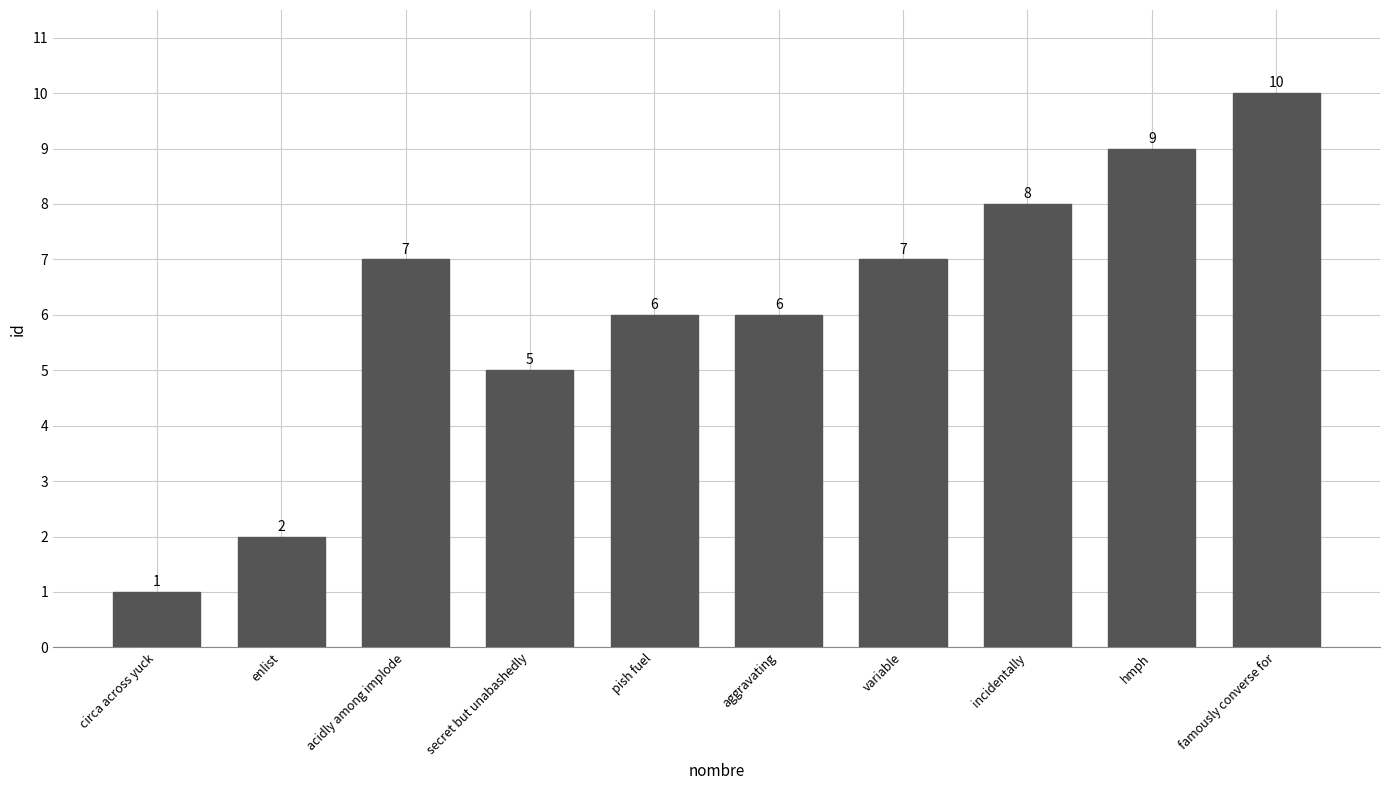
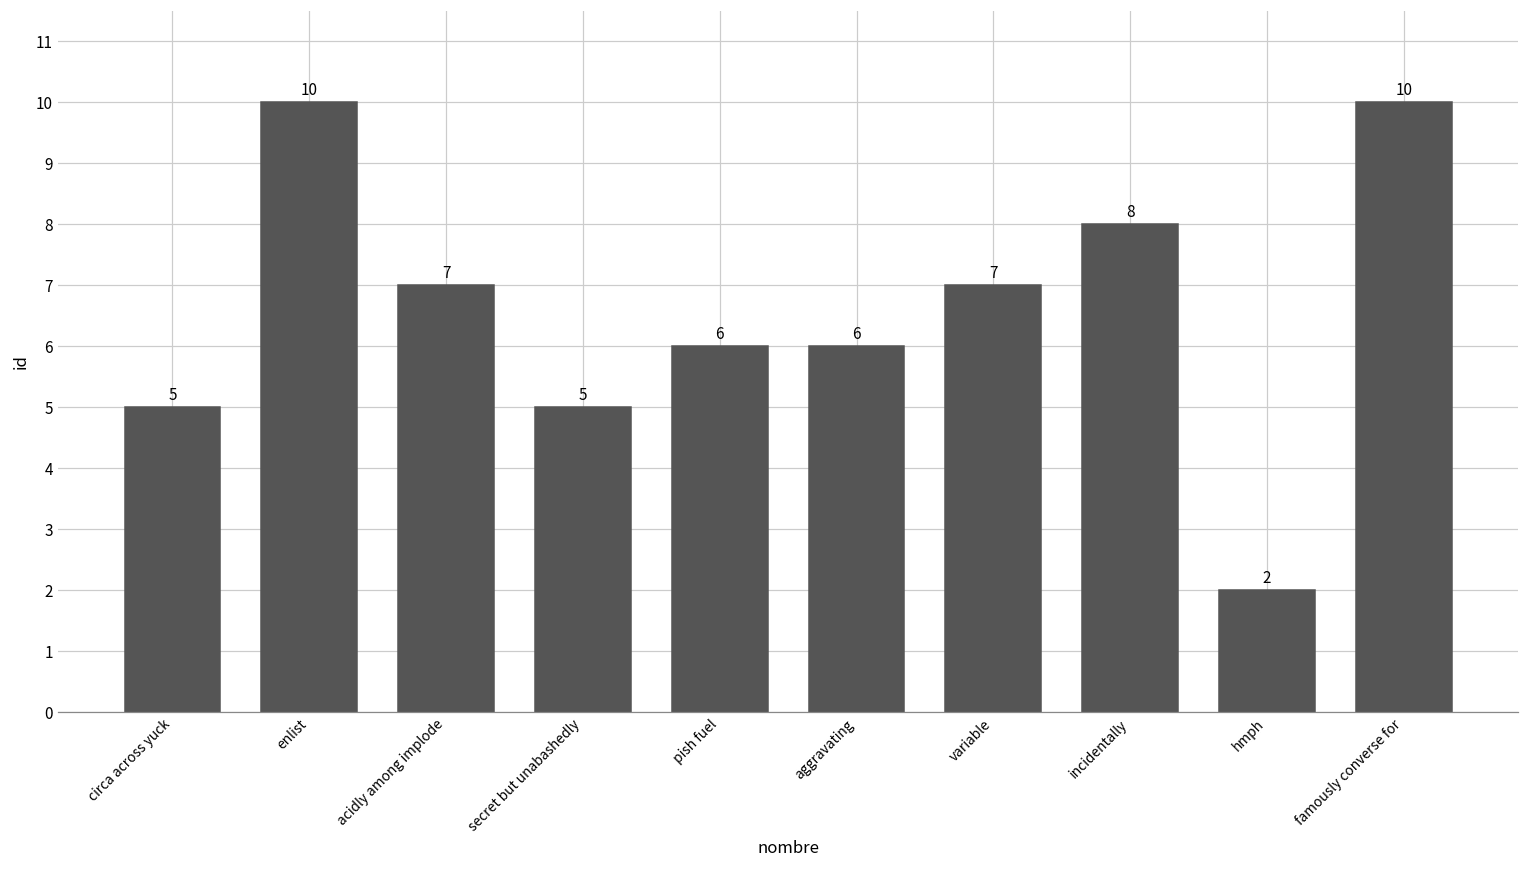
  {
-   "circa across yuck": 1,
-   "enlist": 2,
+   "circa across yuck": 5,
+   "enlist": 10,
    "acidly among implode": 7,
    "secret but unabashedly": 5,
    "pish fuel": 6,
    "aggravating": 6,
    "variable": 7,
    "incidentally": 8,
-   "hmph": 9,
+   "hmph": 2,
    "famously converse for": 10
  }
